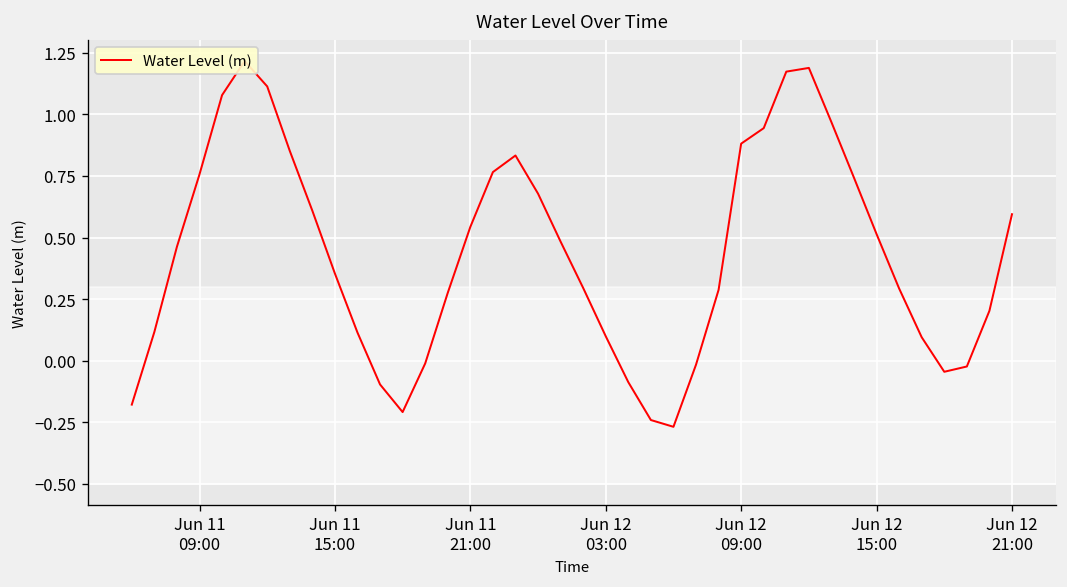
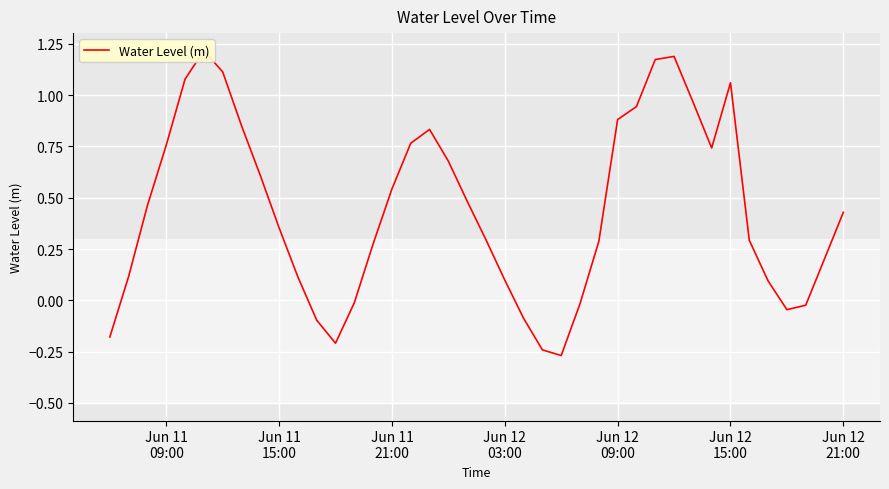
  {
    "Jun 11 09:00": 0.76,
    "Jun 11 15:00": 0.35,
    "Jun 11 21:00": 0.54,
    "Jun 12 03:00": 0.10,
    "Jun 12 09:00": 0.88,
-   "Jun 12 15:00": 0.51,
-   "Jun 12 21:00": 0.59
+   "Jun 12 15:00": 1.06,
+   "Jun 12 21:00": 0.43
  }
